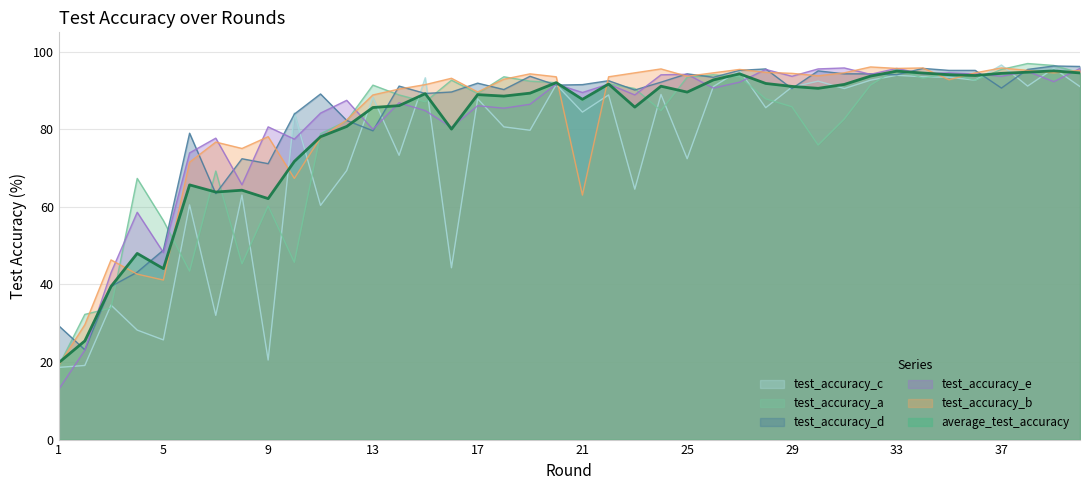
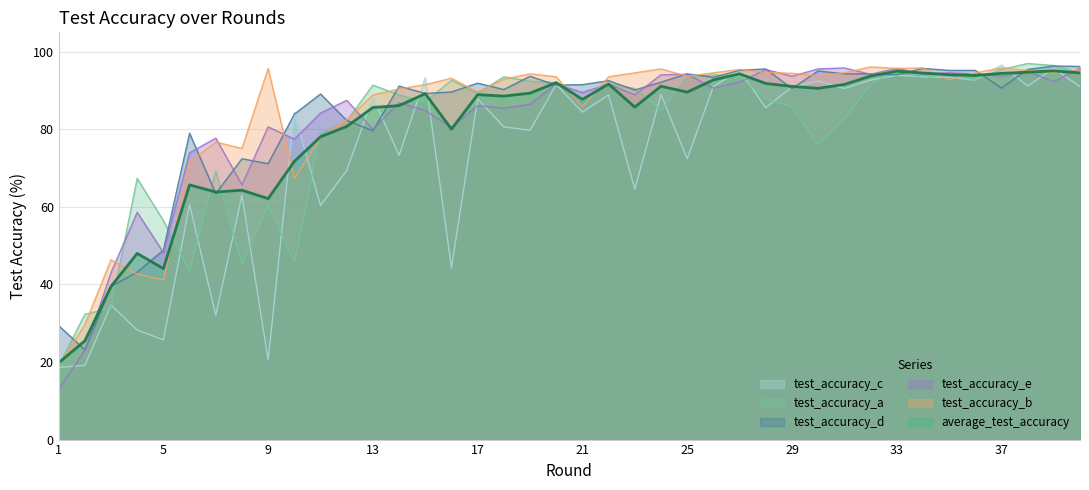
  {
    "test_accuracy_b": {
      "5": 41,
-     "9": 78,
-     "21": 63,
+     "9": 96,
+     "21": 86,
      "29": 94
    }
  }
